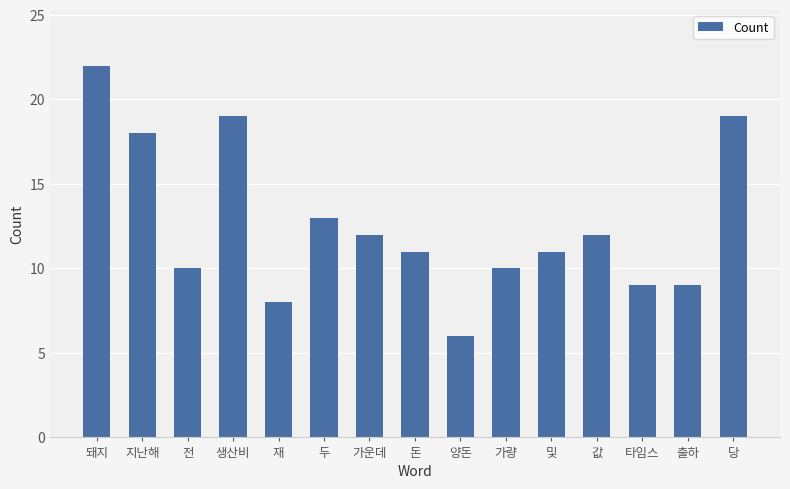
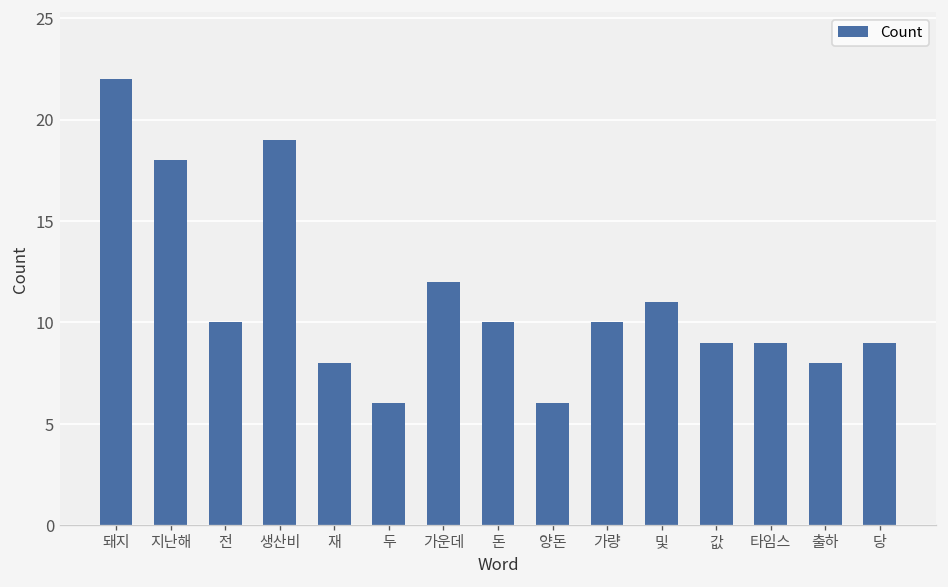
  {
    "돼지": 22,
    "지난해": 18,
    "전": 10,
    "생산비": 19,
    "재": 8,
-   "두": 13,
+   "두": 6,
    "가운데": 12,
-   "돈": 11,
+   "돈": 10,
    "양돈": 6,
    "가량": 10,
    "및": 11,
-   "값": 12,
+   "값": 9,
    "타임스": 9,
-   "출하": 9,
-   "당": 19
+   "출하": 8,
+   "당": 9
  }
